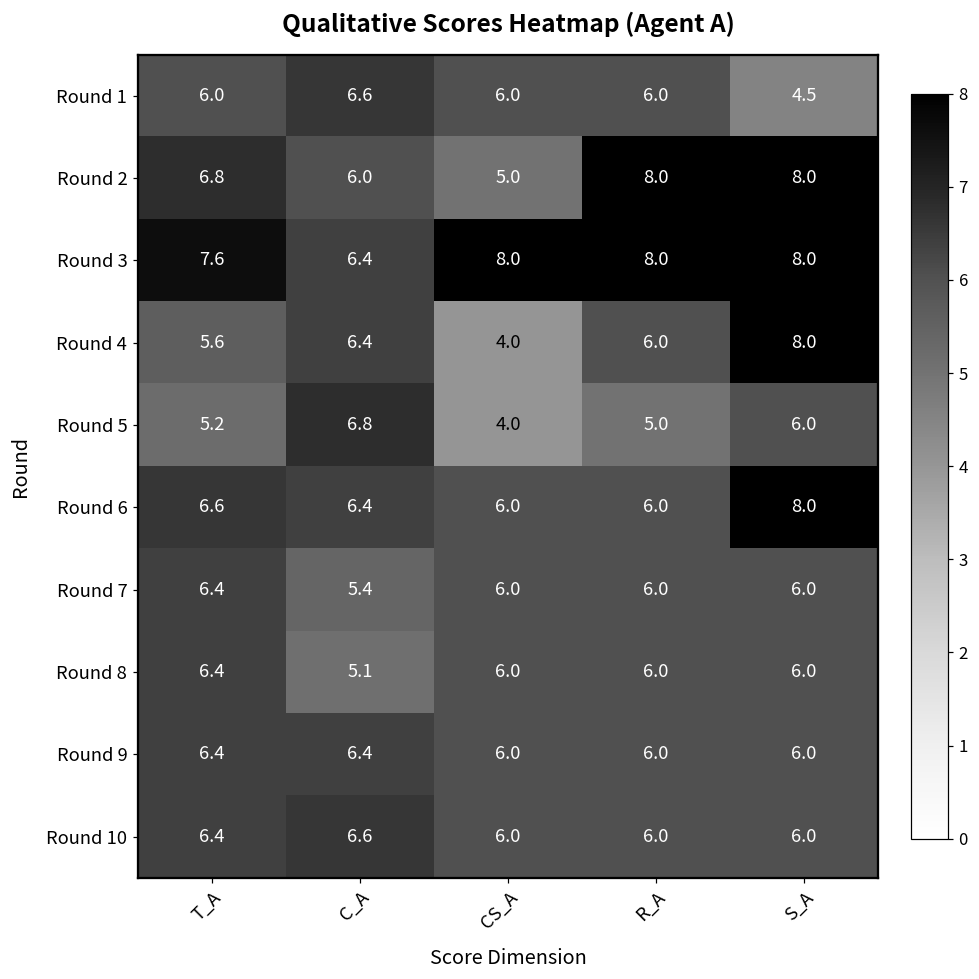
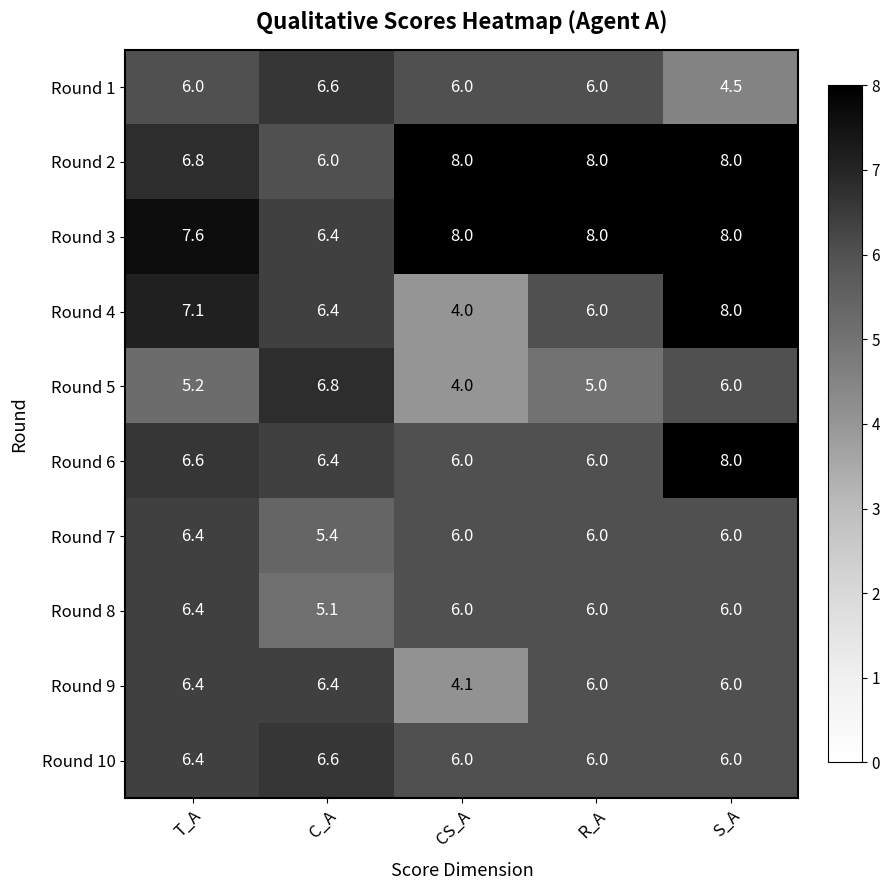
  {
    "Round 1": {
      "T_A": 6.0,
      "C_A": 6.6,
      "CS_A": 6.0,
      "R_A": 6.0,
      "S_A": 4.5
    },
    "Round 2": {
      "T_A": 6.8,
      "C_A": 6.0,
-     "CS_A": 5.0,
+     "CS_A": 8.0,
      "R_A": 8.0,
      "S_A": 8.0
    },
    "Round 3": {
      "T_A": 7.6,
      "C_A": 6.4,
      "CS_A": 8.0,
      "R_A": 8.0,
      "S_A": 8.0
    },
    "Round 4": {
-     "T_A": 5.6,
+     "T_A": 7.1,
      "C_A": 6.4,
      "CS_A": 4.0,
      "R_A": 6.0,
      "S_A": 8.0
    },
    "Round 5": {
      "T_A": 5.2,
      "C_A": 6.8,
      "CS_A": 4.0,
      "R_A": 5.0,
      "S_A": 6.0
    },
    "Round 6": {
      "T_A": 6.6,
      "C_A": 6.4,
      "CS_A": 6.0,
      "R_A": 6.0,
      "S_A": 8.0
    },
    "Round 7": {
      "T_A": 6.4,
      "C_A": 5.4,
      "CS_A": 6.0,
      "R_A": 6.0,
      "S_A": 6.0
    },
    "Round 8": {
      "T_A": 6.4,
      "C_A": 5.1,
      "CS_A": 6.0,
      "R_A": 6.0,
      "S_A": 6.0
    },
    "Round 9": {
      "T_A": 6.4,
      "C_A": 6.4,
-     "CS_A": 6.0,
+     "CS_A": 4.1,
      "R_A": 6.0,
      "S_A": 6.0
    },
    "Round 10": {
      "T_A": 6.4,
      "C_A": 6.6,
      "CS_A": 6.0,
      "R_A": 6.0,
      "S_A": 6.0
    }
  }
